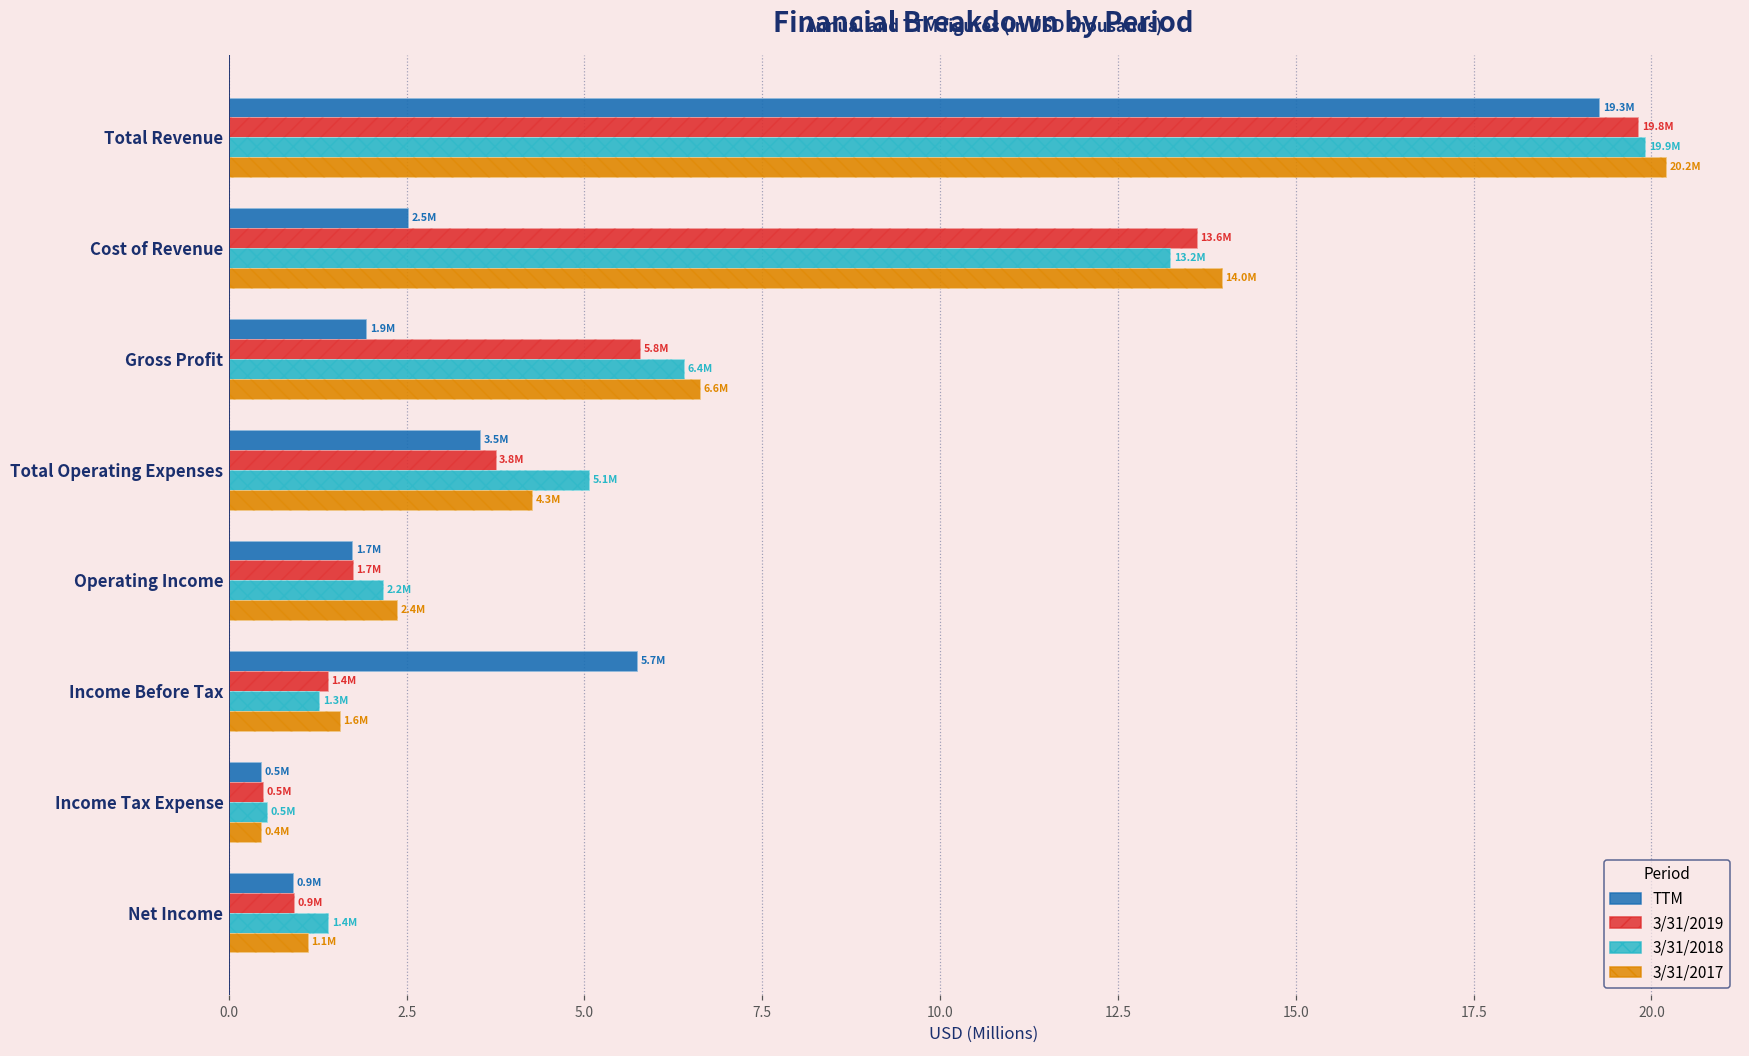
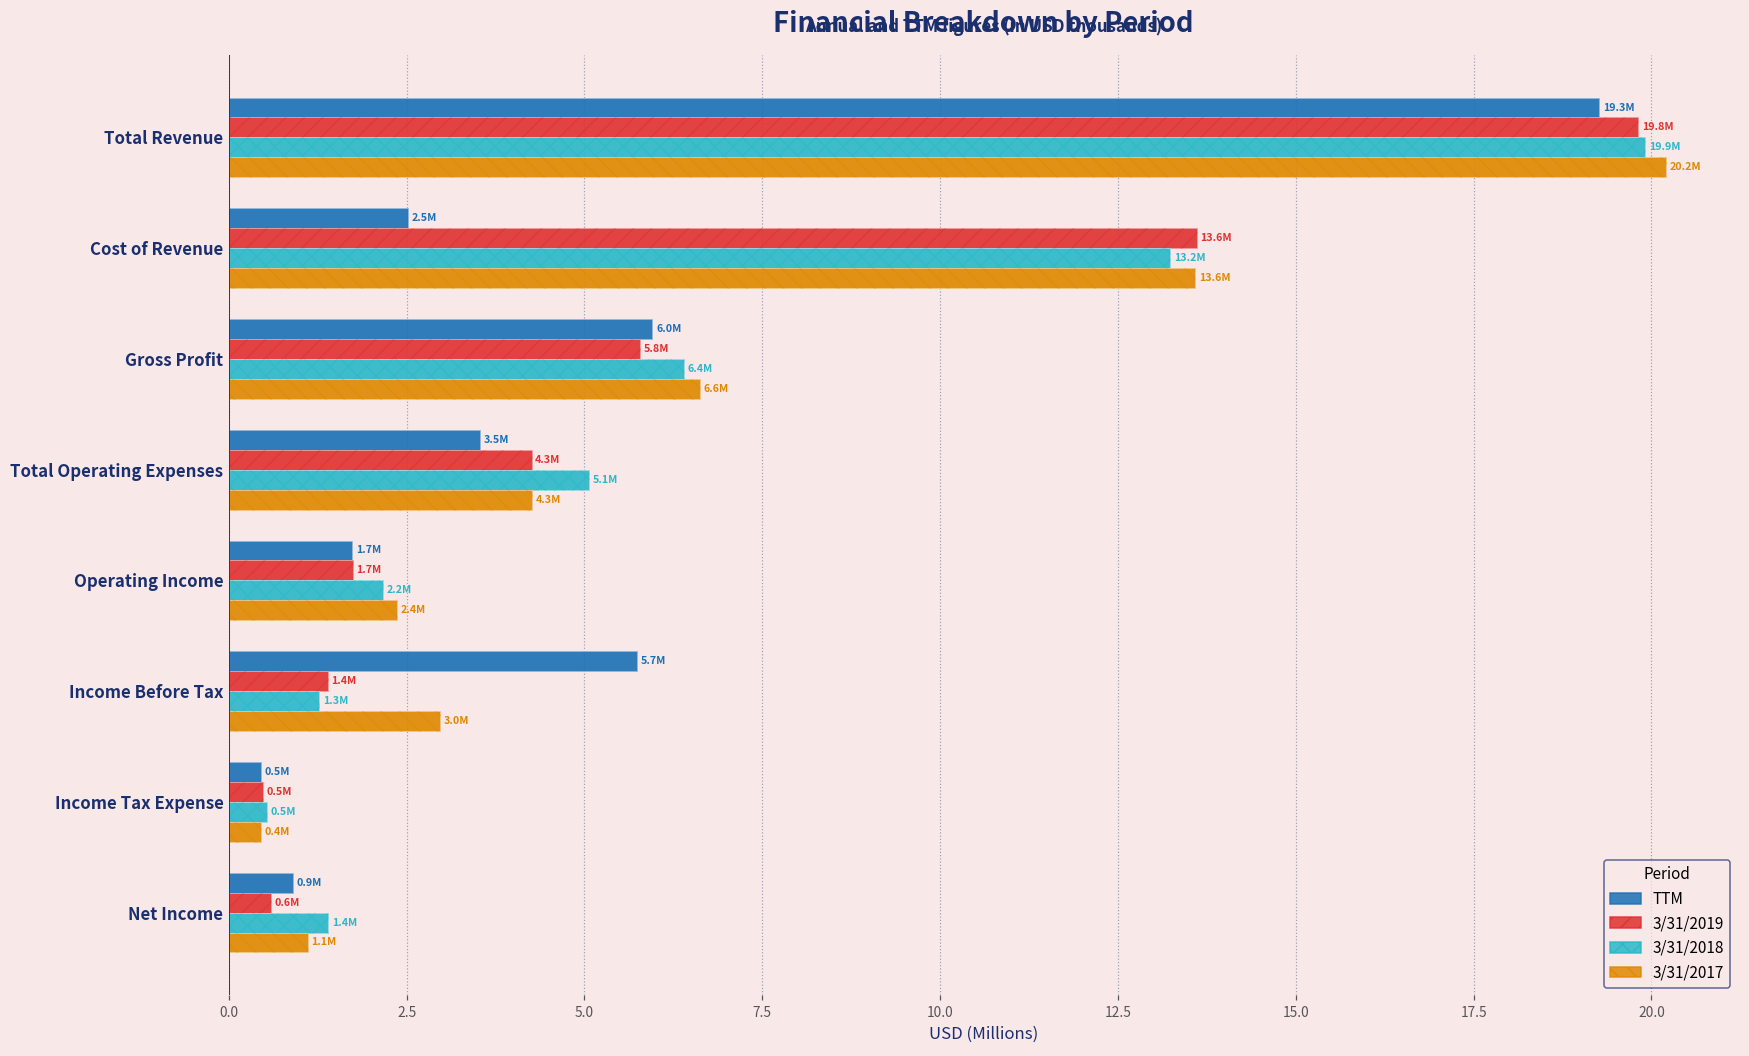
  {
    "TTM": {
      "Total Revenue": "19.3M",
      "Cost of Revenue": "2.5M",
-     "Gross Profit": "1.9M",
+     "Gross Profit": "6.0M",
      "Total Operating Expenses": "3.5M",
      "Operating Income": "1.7M",
      "Income Before Tax": "5.7M",
      "Income Tax Expense": "0.5M",
      "Net Income": "0.9M"
    },
    "3/31/2019": {
      "Total Revenue": "19.8M",
      "Cost of Revenue": "13.6M",
      "Gross Profit": "5.8M",
-     "Total Operating Expenses": "3.8M",
+     "Total Operating Expenses": "4.3M",
      "Operating Income": "1.7M",
      "Income Before Tax": "1.4M",
      "Income Tax Expense": "0.5M",
-     "Net Income": "0.9M"
+     "Net Income": "0.6M"
    },
    "3/31/2018": {
      "Total Revenue": "19.9M",
      "Cost of Revenue": "13.2M",
      "Gross Profit": "6.4M",
      "Total Operating Expenses": "5.1M",
      "Operating Income": "2.2M",
      "Income Before Tax": "1.3M",
      "Income Tax Expense": "0.5M",
      "Net Income": "1.4M"
    },
    "3/31/2017": {
      "Total Revenue": "20.2M",
-     "Cost of Revenue": "14.0M",
+     "Cost of Revenue": "13.6M",
      "Gross Profit": "6.6M",
      "Total Operating Expenses": "4.3M",
      "Operating Income": "2.4M",
-     "Income Before Tax": "1.6M",
+     "Income Before Tax": "3.0M",
      "Income Tax Expense": "0.4M",
      "Net Income": "1.1M"
    }
  }
